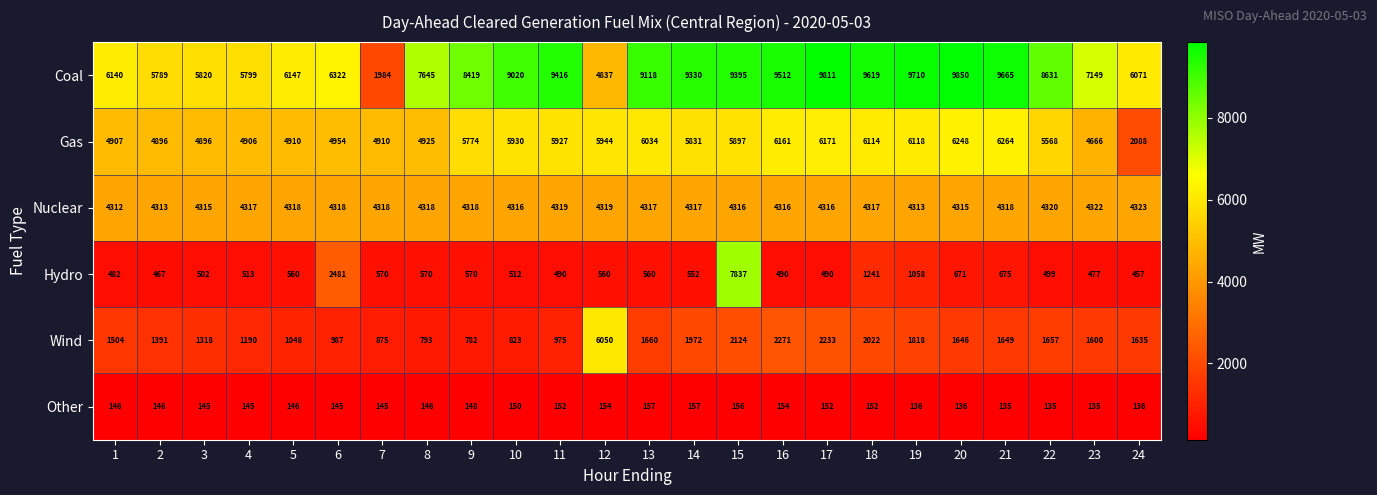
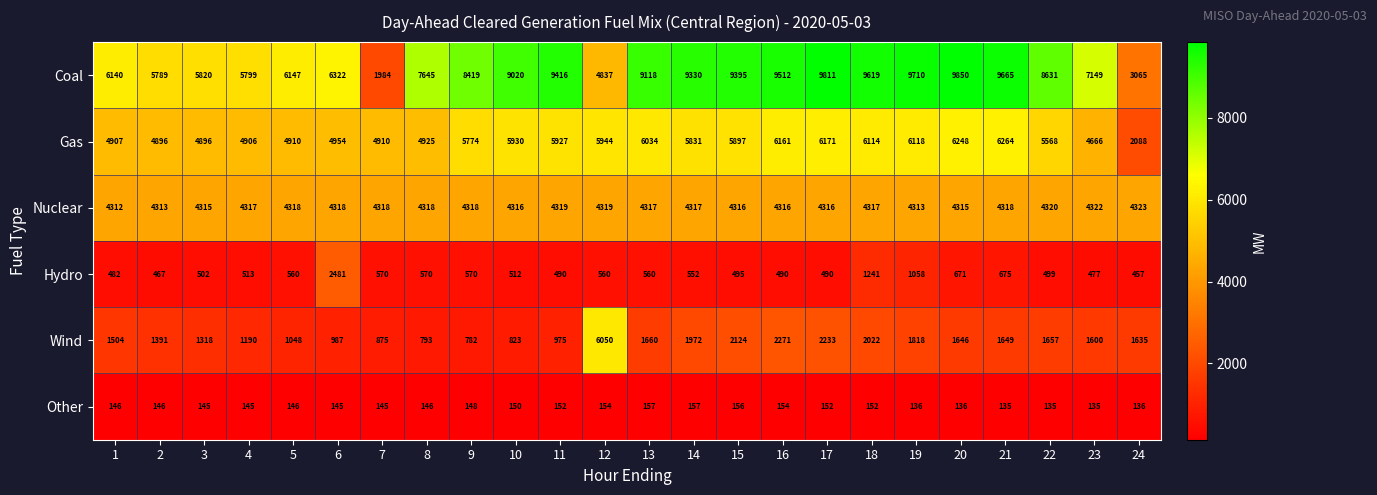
  {
    "Coal": {
      "1": 6140,
      "2": 5789,
      "3": 5820,
      "4": 5799,
      "5": 6147,
      "6": 6322,
      "7": 1984,
      "8": 7645,
      "9": 8419,
      "10": 9020,
      "11": 9416,
      "12": 4837,
      "13": 9118,
      "14": 9330,
      "15": 9395,
      "16": 9512,
      "17": 9811,
      "18": 9619,
      "19": 9710,
      "20": 9850,
      "21": 9665,
      "22": 8631,
      "23": 7149,
-     "24": 6071
+     "24": 3065
    },
    "Gas": {
      "1": 4907,
      "2": 4896,
      "3": 4896,
      "4": 4906,
      "5": 4910,
      "6": 4954,
      "7": 4910,
      "8": 4925,
      "9": 5774,
      "10": 5930,
      "11": 5927,
      "12": 5944,
      "13": 6034,
      "14": 5831,
      "15": 5897,
      "16": 6161,
      "17": 6171,
      "18": 6114,
      "19": 6118,
      "20": 6248,
      "21": 6264,
      "22": 5568,
      "23": 4666,
      "24": 2088
    },
    "Nuclear": {
      "1": 4312,
      "2": 4313,
      "3": 4315,
      "4": 4317,
      "5": 4318,
      "6": 4318,
      "7": 4318,
      "8": 4318,
      "9": 4318,
      "10": 4316,
      "11": 4319,
      "12": 4319,
      "13": 4317,
      "14": 4317,
      "15": 4316,
      "16": 4316,
      "17": 4316,
      "18": 4317,
      "19": 4313,
      "20": 4315,
      "21": 4318,
      "22": 4320,
      "23": 4322,
      "24": 4323
    },
    "Hydro": {
      "1": 482,
      "2": 467,
      "3": 502,
      "4": 513,
      "5": 560,
      "6": 2481,
      "7": 570,
      "8": 570,
      "9": 570,
      "10": 512,
      "11": 490,
      "12": 560,
      "13": 560,
      "14": 552,
-     "15": 7837,
+     "15": 495,
      "16": 490,
      "17": 490,
      "18": 1241,
      "19": 1058,
      "20": 671,
      "21": 675,
      "22": 499,
      "23": 477,
      "24": 457
    },
    "Wind": {
      "1": 1504,
      "2": 1391,
      "3": 1318,
      "4": 1190,
      "5": 1048,
      "6": 987,
      "7": 875,
      "8": 793,
      "9": 782,
      "10": 823,
      "11": 975,
      "12": 6050,
      "13": 1660,
      "14": 1972,
      "15": 2124,
      "16": 2271,
      "17": 2233,
      "18": 2022,
      "19": 1818,
      "20": 1646,
      "21": 1649,
      "22": 1657,
      "23": 1600,
      "24": 1635
    },
    "Other": {
      "1": 146,
      "2": 146,
      "3": 145,
      "4": 145,
      "5": 146,
      "6": 145,
      "7": 145,
      "8": 146,
      "9": 148,
      "10": 150,
      "11": 152,
      "12": 154,
      "13": 157,
      "14": 157,
      "15": 156,
      "16": 154,
      "17": 152,
      "18": 152,
      "19": 136,
      "20": 136,
      "21": 135,
      "22": 135,
      "23": 135,
      "24": 136
    }
  }
